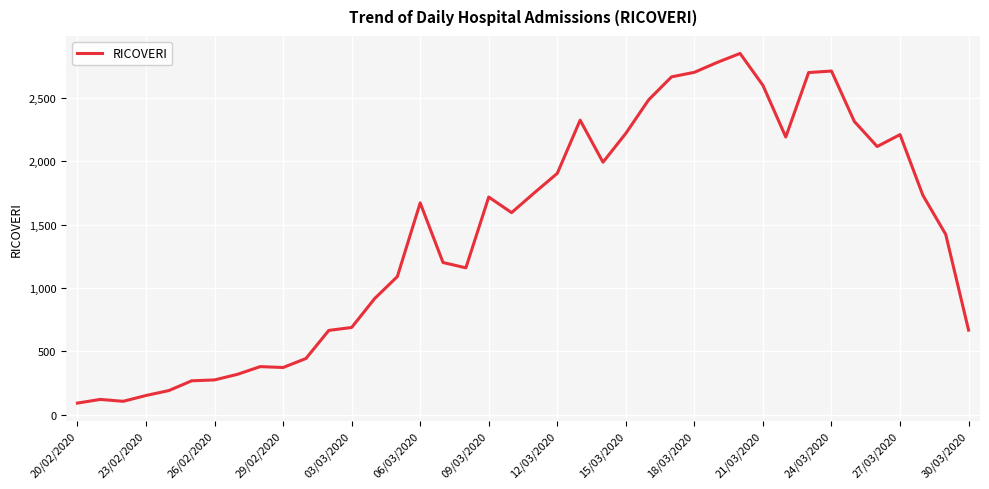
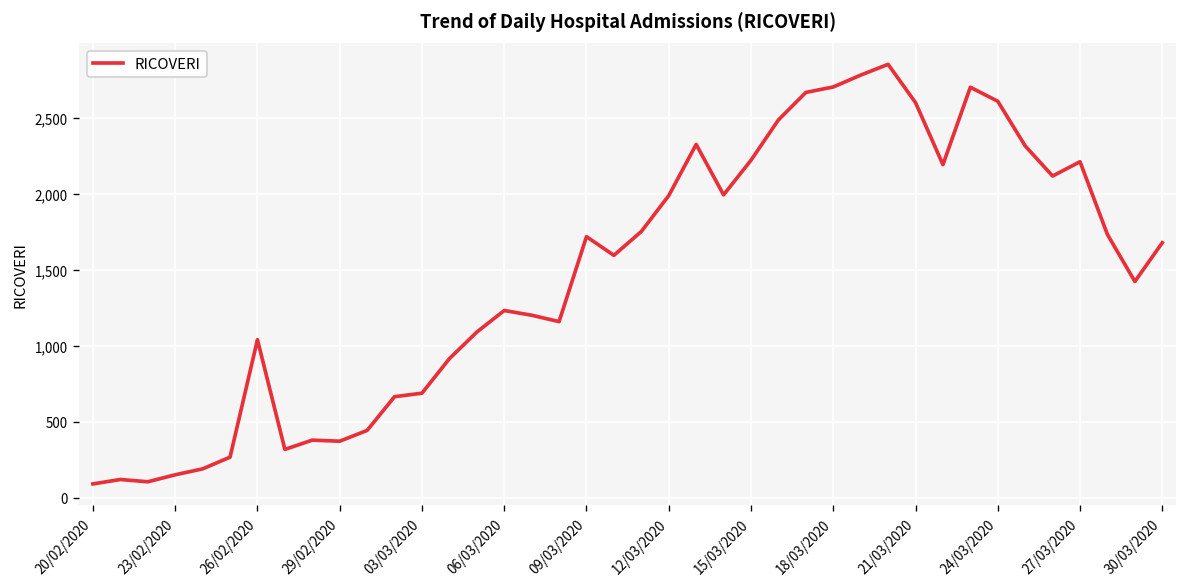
  {
    "20/02/2020": "90",
    "23/02/2020": "150",
-   "26/02/2020": "280",
+   "26/02/2020": "1,040",
    "29/02/2020": "370",
    "03/03/2020": "690",
-   "06/03/2020": "1,670",
+   "06/03/2020": "1,230",
    "09/03/2020": "1,720",
-   "12/03/2020": "1,910",
+   "12/03/2020": "1,990",
    "15/03/2020": "2,220",
    "18/03/2020": "2,700",
    "21/03/2020": "2,600",
-   "24/03/2020": "2,710",
+   "24/03/2020": "2,610",
    "27/03/2020": "2,210",
-   "30/03/2020": "670"
+   "30/03/2020": "1,680"
  }
